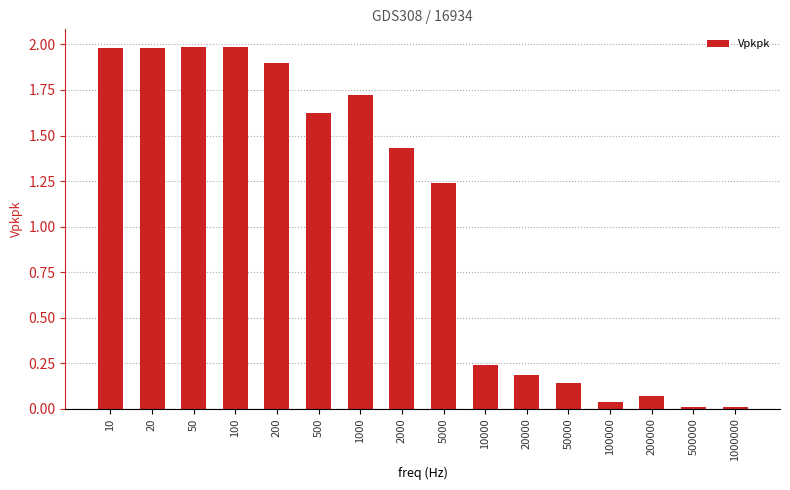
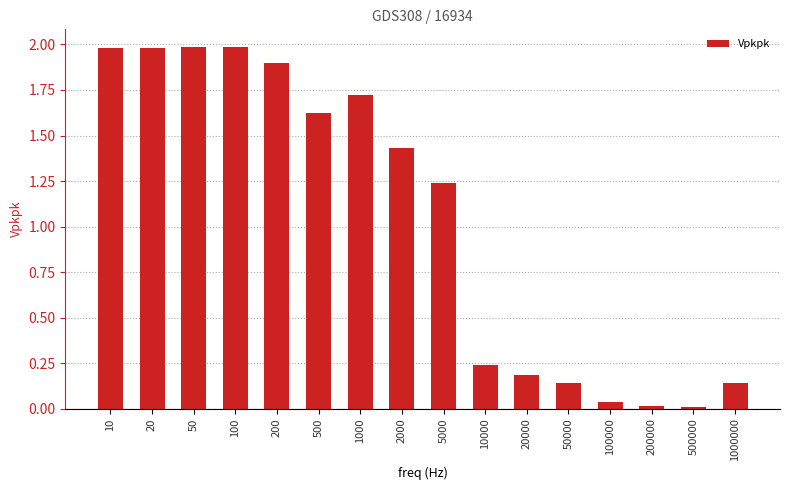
  {
    "10": 1.98,
    "20": 1.98,
    "50": 1.98,
    "100": 1.98,
    "200": 1.90,
    "500": 1.62,
    "1000": 1.72,
    "2000": 1.43,
    "5000": 1.24,
    "10000": 0.24,
    "20000": 0.18,
    "50000": 0.14,
    "100000": 0.04,
-   "200000": 0.07,
-   "1000000": 0.01
+   "200000": 0.02,
+   "1000000": 0.14
  }
